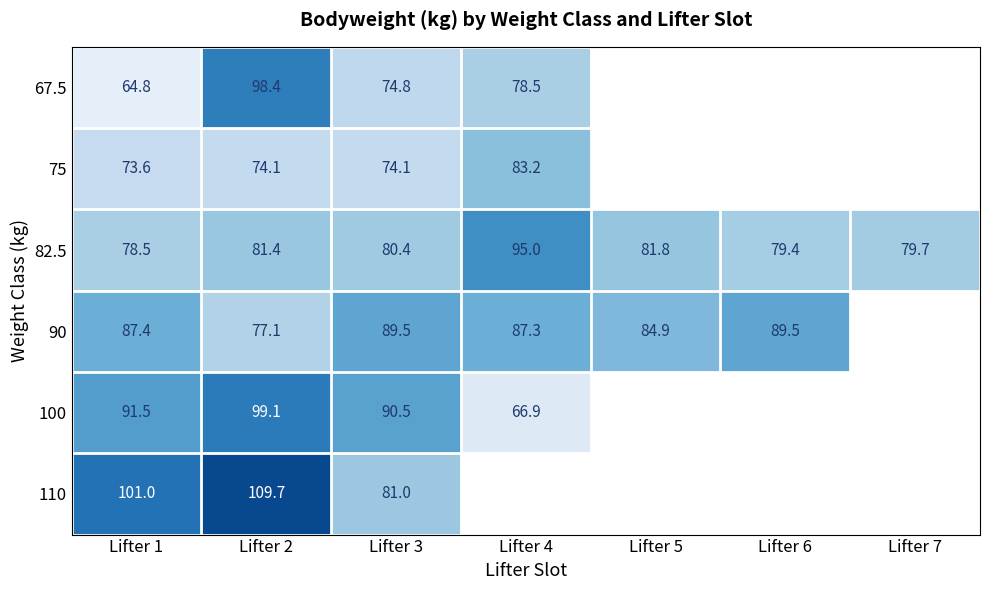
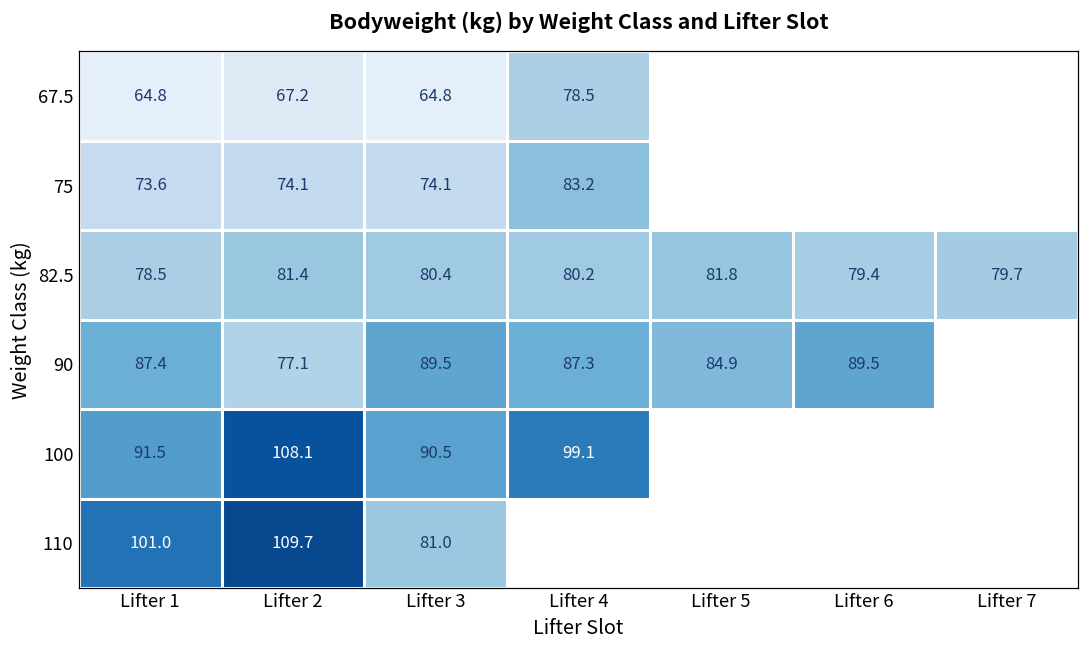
  {
    "67.5": {
      "Lifter 1": 64.8,
-     "Lifter 2": 98.4,
-     "Lifter 3": 74.8,
+     "Lifter 2": 67.2,
+     "Lifter 3": 64.8,
      "Lifter 4": 78.5
    },
    "75": {
      "Lifter 1": 73.6,
      "Lifter 2": 74.1,
      "Lifter 3": 74.1,
      "Lifter 4": 83.2
    },
    "82.5": {
      "Lifter 1": 78.5,
      "Lifter 2": 81.4,
      "Lifter 3": 80.4,
-     "Lifter 4": 95.0,
+     "Lifter 4": 80.2,
      "Lifter 5": 81.8,
      "Lifter 6": 79.4,
      "Lifter 7": 79.7
    },
    "90": {
      "Lifter 1": 87.4,
      "Lifter 2": 77.1,
      "Lifter 3": 89.5,
      "Lifter 4": 87.3,
      "Lifter 5": 84.9,
      "Lifter 6": 89.5
    },
    "100": {
      "Lifter 1": 91.5,
-     "Lifter 2": 99.1,
+     "Lifter 2": 108.1,
      "Lifter 3": 90.5,
-     "Lifter 4": 66.9
+     "Lifter 4": 99.1
    },
    "110": {
      "Lifter 1": 101.0,
      "Lifter 2": 109.7,
      "Lifter 3": 81.0
    }
  }
